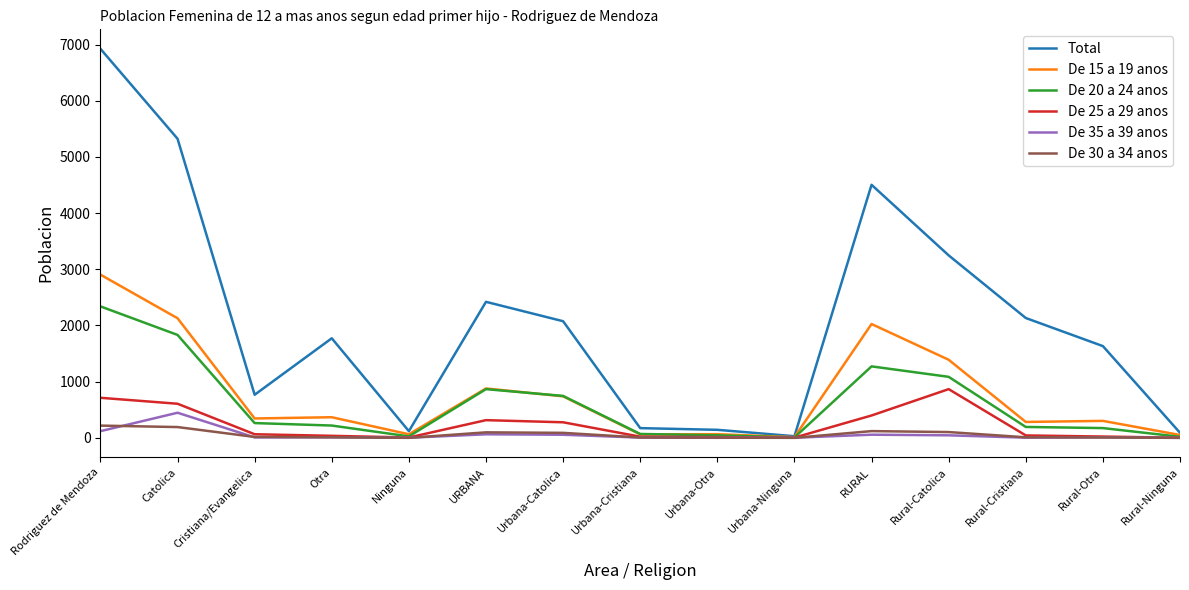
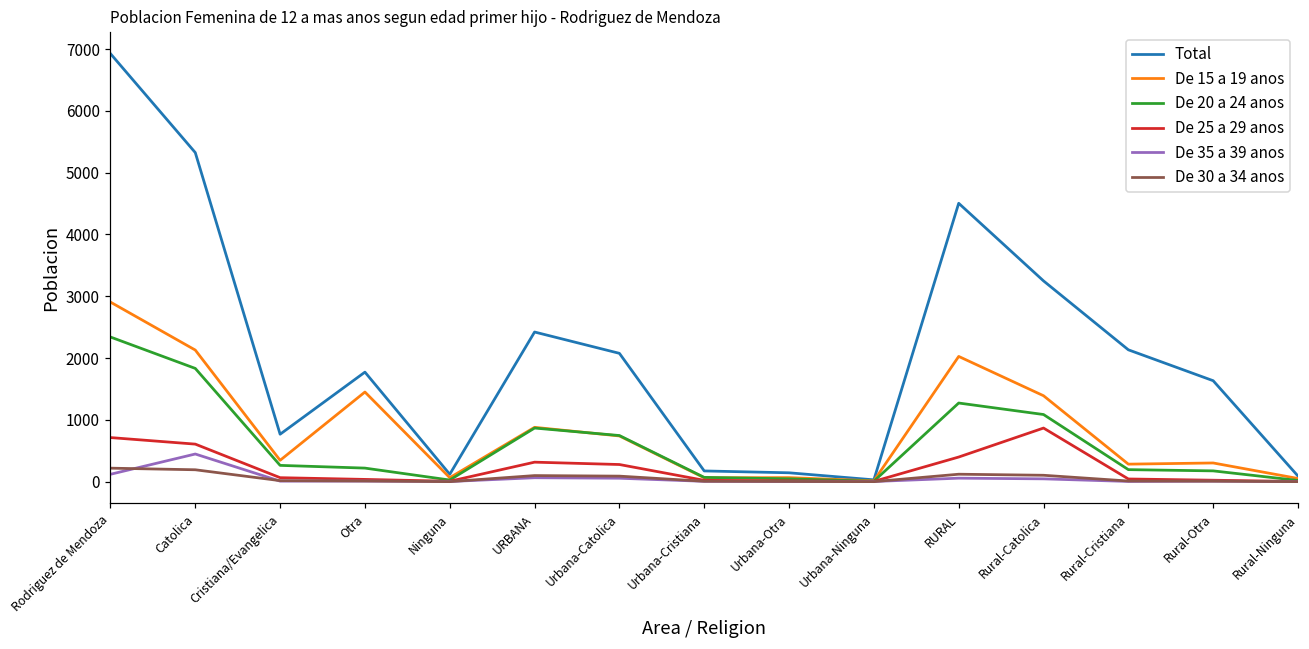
  {
    "Total": {
      "Rodriguez de Mendoza": 6900,
      "Catolica": 5300,
      "Cristiana/Evangelica": 800,
      "Otra": 1800,
      "Ninguna": 100,
      "URBANA": 2400,
      "Urbana-Catolica": 2100,
      "Urbana-Cristiana": 200,
      "Urbana-Otra": 100,
      "RURAL": 4500,
      "Rural-Catolica": 3200,
      "Rural-Cristiana": 2100,
      "Rural-Otra": 1600
    },
    "De 15 a 19 anos": {
      "Rodriguez de Mendoza": 2900,
      "Catolica": 2100,
      "Cristiana/Evangelica": 300,
-     "Otra": 400,
+     "Otra": 1500,
      "RURAL": 2000,
      "Rural-Catolica": 1400,
      "Rural-Cristiana": 300,
      "Rural-Otra": 300
    },
    "De 20 a 24 anos": {
      "Rodriguez de Mendoza": 2300,
      "Catolica": 1800,
      "Cristiana/Evangelica": 300,
      "Otra": 200,
      "RURAL": 1300,
      "Rural-Catolica": 1100,
      "Rural-Cristiana": 200,
      "Rural-Otra": 200
    },
    "De 25 a 29 anos": {
      "Rodriguez de Mendoza": 700,
      "Catolica": 600,
      "Cristiana/Evangelica": 100,
      "URBANA": 300,
      "Urbana-Catolica": 300,
      "RURAL": 400,
      "Rural-Catolica": 900
    },
    "De 35 a 39 anos": {
      "Rodriguez de Mendoza": 100,
      "Catolica": 400,
      "RURAL": 100,
      "Rural-Catolica": 0
    },
    "De 30 a 34 anos": {
      "Rodriguez de Mendoza": 200,
      "Catolica": 200,
      "RURAL": 100,
      "Rural-Catolica": 100
    }
  }
